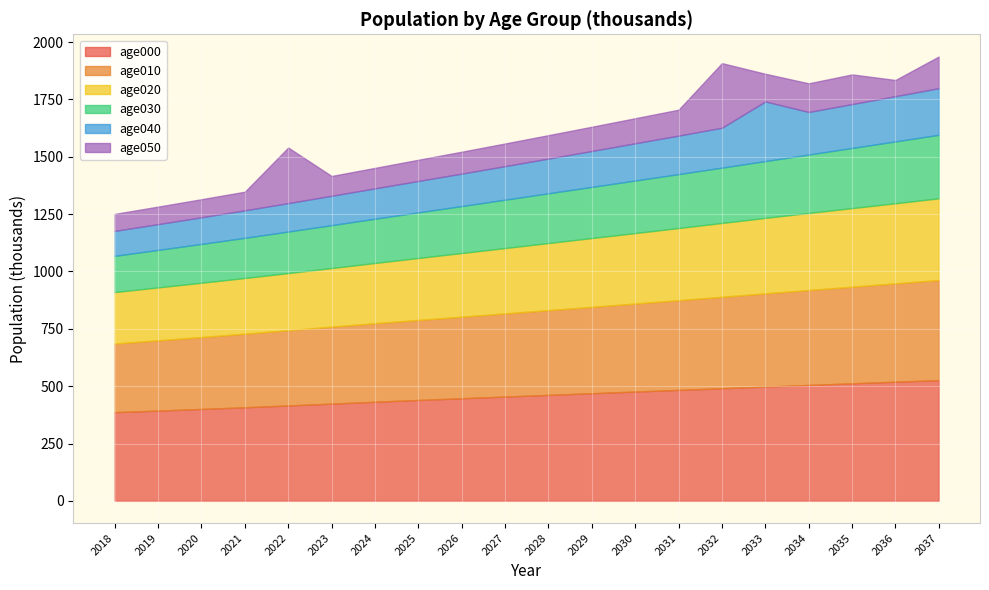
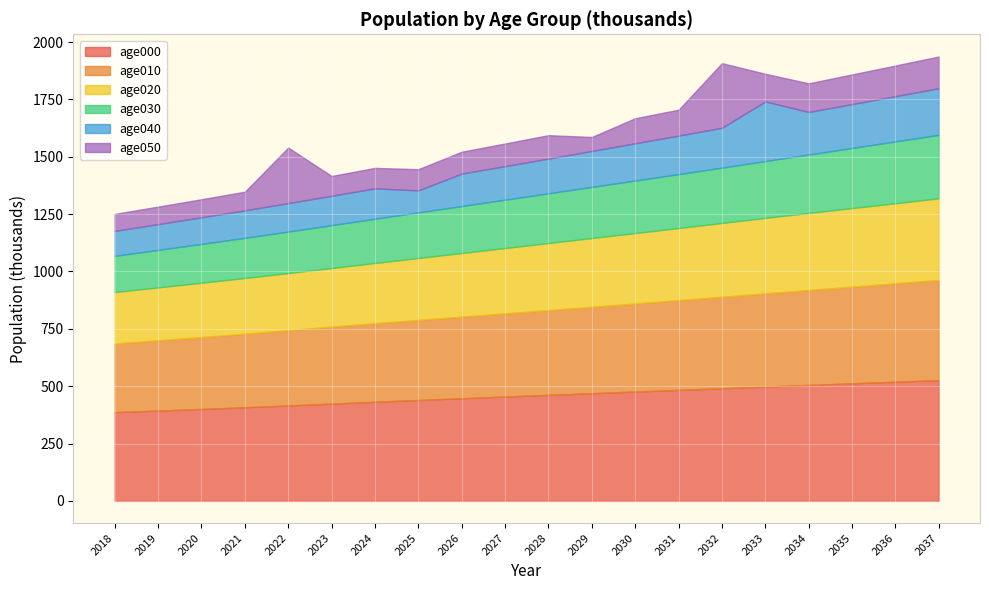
  {
    "age020": {
      "2018": 220,
      "2019": 230,
      "2020": 240,
      "2021": 240,
      "2022": 250,
      "2023": 260,
      "2024": 260,
      "2025": 270,
      "2026": 280,
      "2027": 290,
      "2028": 290,
      "2029": 300,
      "2030": 310,
      "2031": 310,
      "2032": 320,
      "2033": 330,
      "2034": 340,
      "2035": 340,
      "2036": 350,
      "2037": 360
    },
    "age030": {
      "2018": 160,
      "2019": 160,
      "2020": 170,
      "2021": 180,
      "2022": 180,
      "2023": 190,
      "2024": 190,
      "2025": 200,
      "2026": 200,
      "2027": 210,
      "2028": 220,
      "2029": 220,
      "2030": 230,
      "2031": 240,
      "2032": 240,
      "2033": 250,
      "2034": 250,
      "2035": 260,
      "2036": 270,
      "2037": 280
    },
    "age040": {
      "2018": 110,
      "2019": 110,
      "2020": 120,
      "2021": 120,
      "2022": 120,
      "2023": 130,
      "2024": 130,
-     "2025": 140,
+     "2025": 100,
      "2026": 140,
      "2027": 150,
      "2028": 150,
      "2029": 160,
      "2030": 160,
      "2031": 170,
      "2032": 170,
      "2033": 260,
      "2034": 190,
      "2035": 190,
      "2036": 200,
      "2037": 200
    },
    "age050": {
      "2018": 70,
      "2019": 80,
      "2020": 80,
      "2021": 80,
      "2022": 240,
      "2023": 90,
      "2024": 90,
      "2025": 90,
      "2026": 100,
      "2027": 100,
      "2028": 100,
-     "2029": 110,
+     "2029": 60,
      "2030": 110,
      "2031": 110,
      "2032": 280,
      "2033": 120,
      "2034": 120,
      "2035": 130,
-     "2036": 70,
+     "2036": 130,
      "2037": 140
    }
  }
